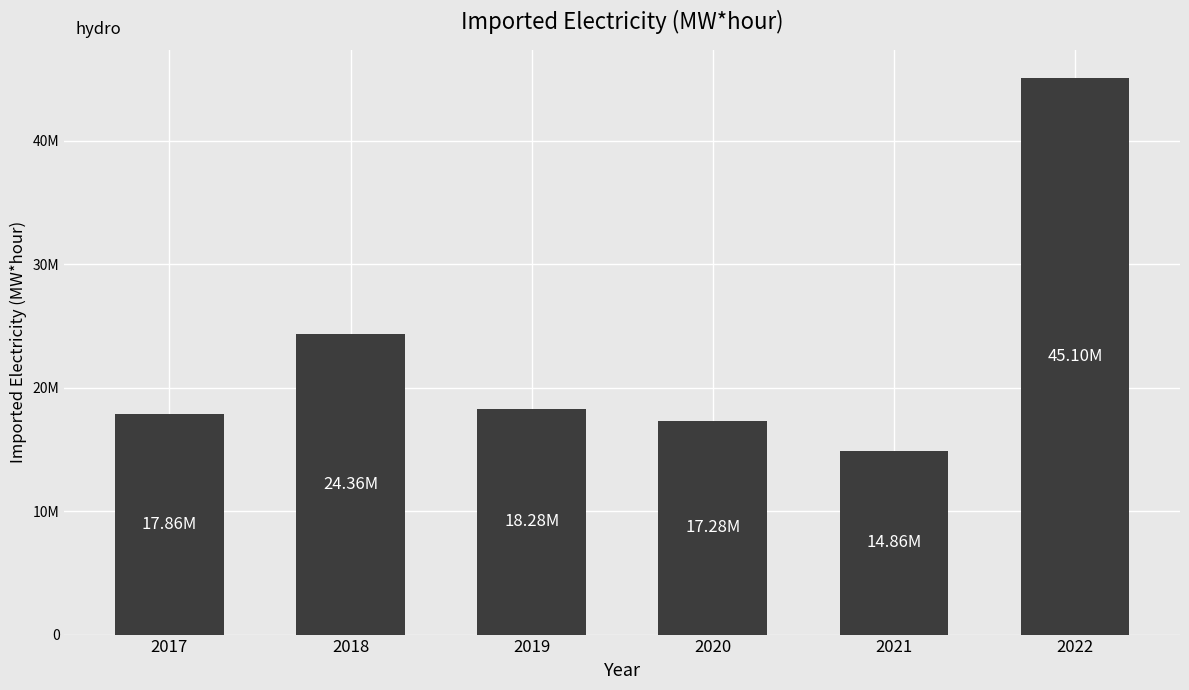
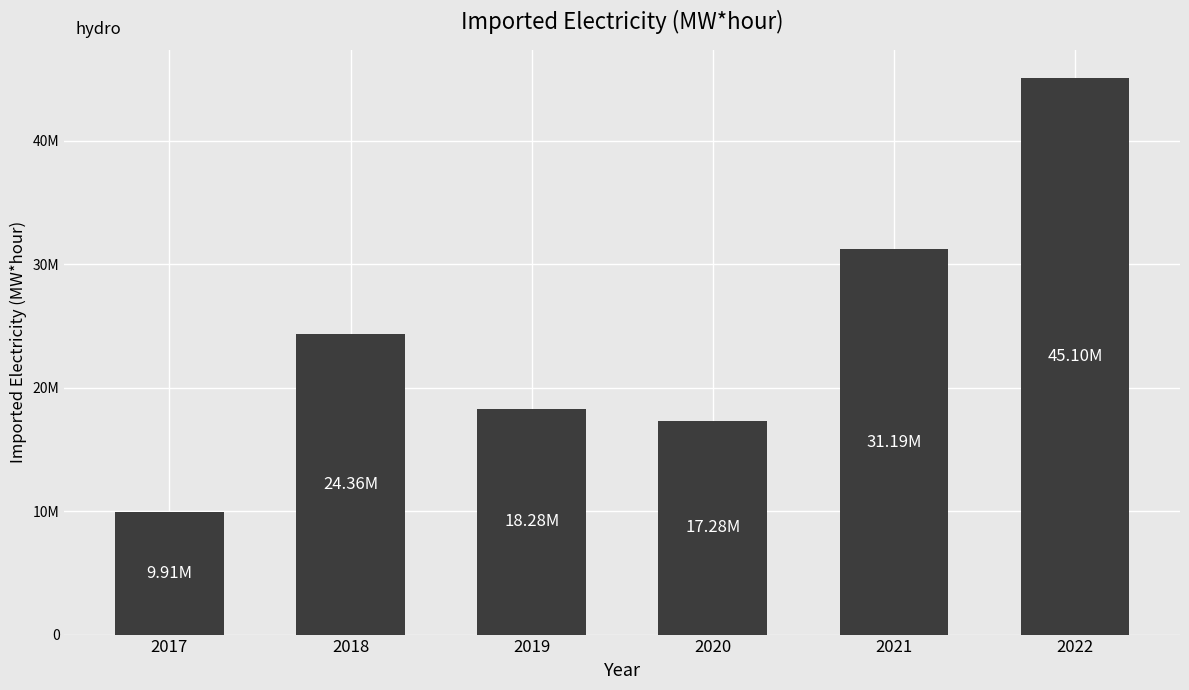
  {
-   "2017": "17.86M",
+   "2017": "9.91M",
    "2018": "24.36M",
    "2019": "18.28M",
    "2020": "17.28M",
-   "2021": "14.86M",
+   "2021": "31.19M",
    "2022": "45.10M"
  }
